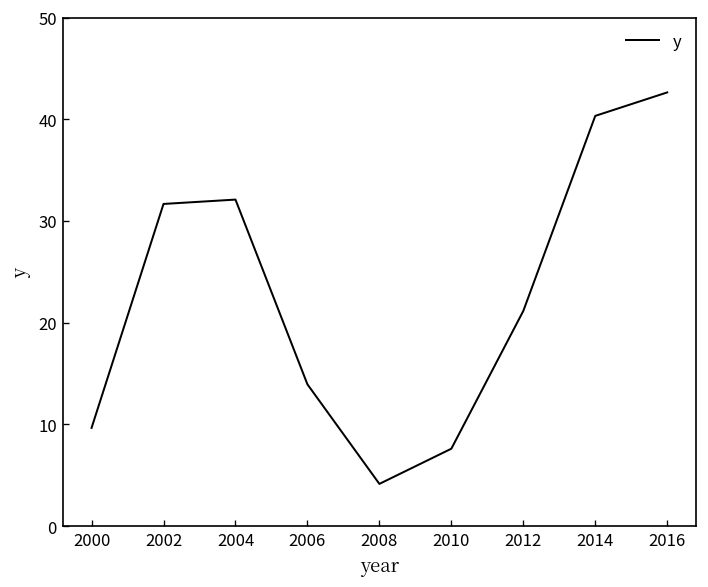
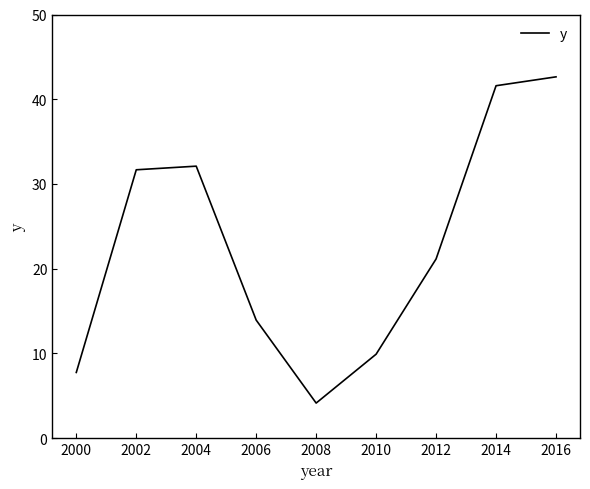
  {
-   "2000": 10,
+   "2000": 8,
    "2002": 32,
    "2004": 32,
    "2006": 14,
    "2008": 4,
-   "2010": 8,
+   "2010": 10,
    "2012": 21,
-   "2014": 40,
+   "2014": 42,
    "2016": 43
  }
